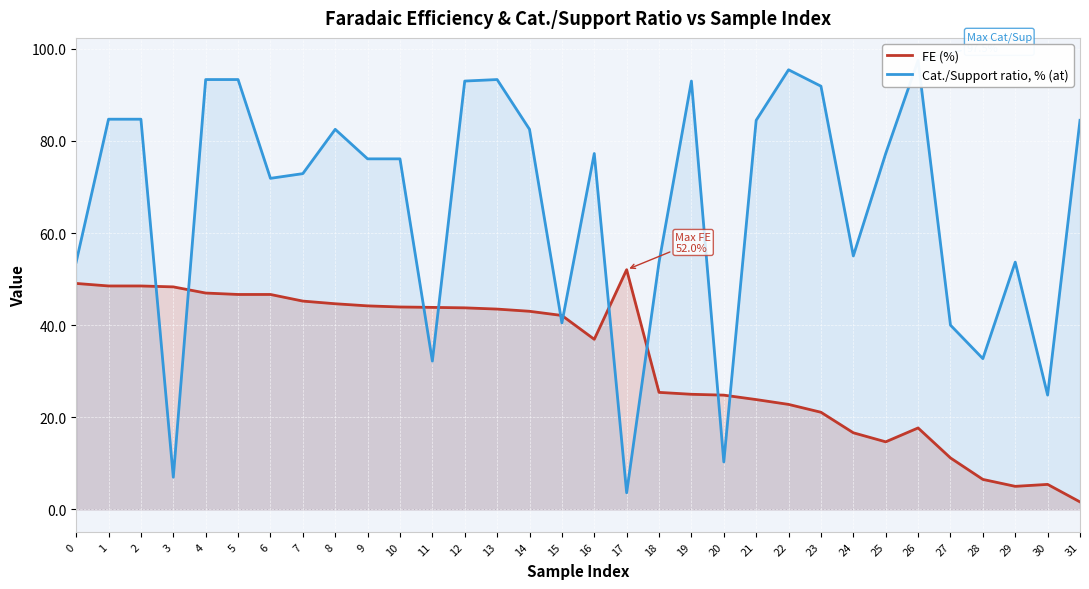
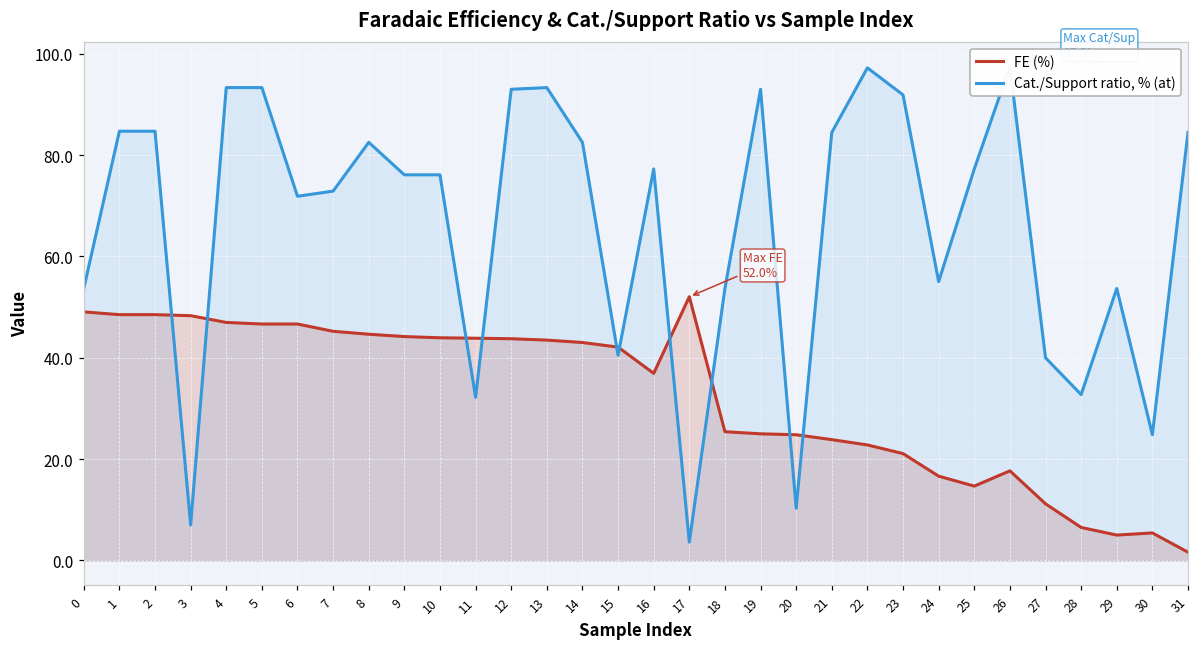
  {
    "FE (%)": {
      "0": 49,
      "1": 49,
      "2": 49,
      "3": 48,
      "4": 47,
      "5": 47,
      "6": 47,
      "7": 45,
      "8": 45,
      "9": 44,
      "10": 44,
      "11": 44,
      "12": 44,
      "13": 43,
      "14": 43,
      "15": 42,
      "16": 37,
      "17": 52,
      "18": 25,
      "19": 25,
      "20": 25,
      "21": 24,
      "22": 23,
      "23": 21,
      "24": 17,
      "25": 15,
      "26": 18,
      "27": 11,
      "28": 7,
      "29": 5,
      "30": 5,
      "31": 2
    },
    "Cat./Support ratio, % (at)": {
      "0": 54,
      "1": 85,
      "2": 85,
      "3": 7,
      "4": 93,
      "5": 93,
      "6": 72,
      "7": 73,
      "8": 83,
      "9": 76,
      "10": 76,
      "11": 32,
      "12": 93,
      "13": 93,
      "14": 83,
      "15": 40,
      "16": 77,
      "17": 4,
      "19": 93,
      "20": 10,
      "21": 84,
-     "22": 95,
+     "22": 97,
      "23": 92,
      "24": 55,
      "25": 77,
      "27": 40,
      "28": 33,
      "29": 54,
      "30": 25,
      "31": 84
    }
  }
